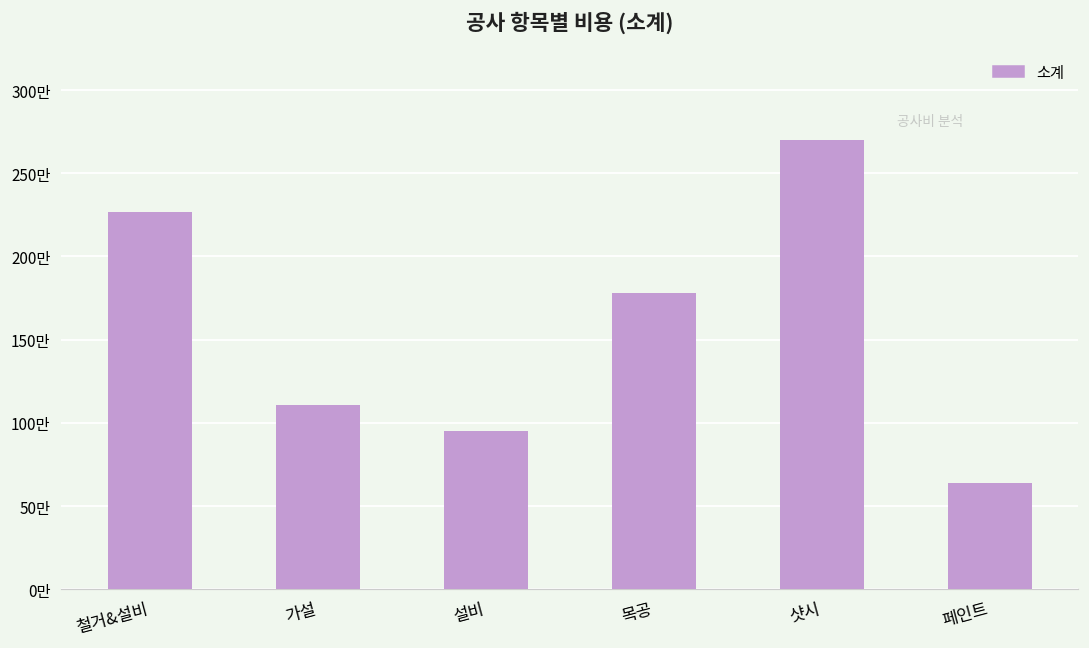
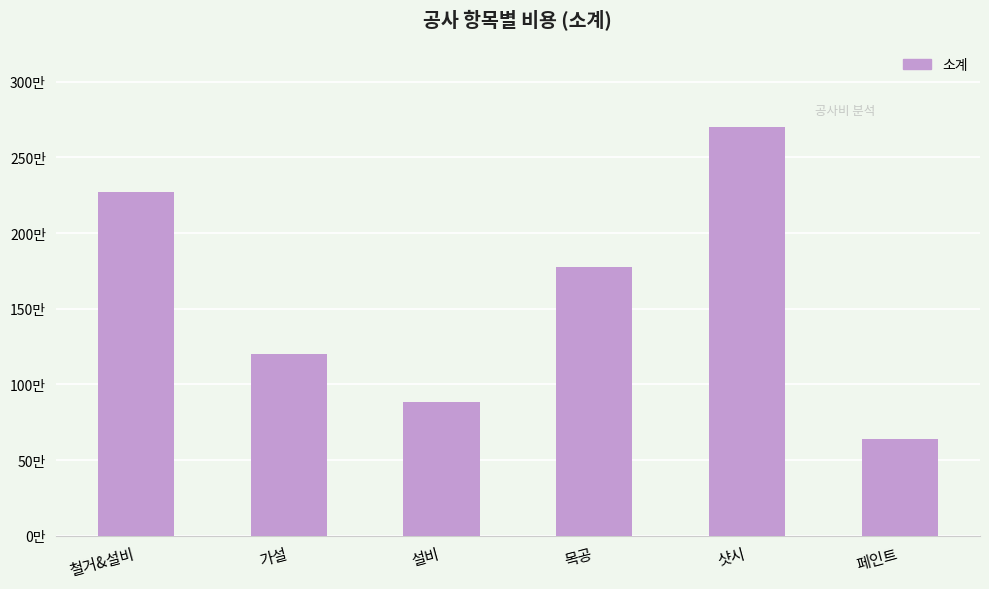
  {
    "철거&설비": "227만",
-   "가설": "111만",
-   "설비": "95만",
+   "가설": "120만",
+   "설비": "89만",
    "목공": "178만",
    "샷시": "270만",
    "페인트": "64만"
  }
